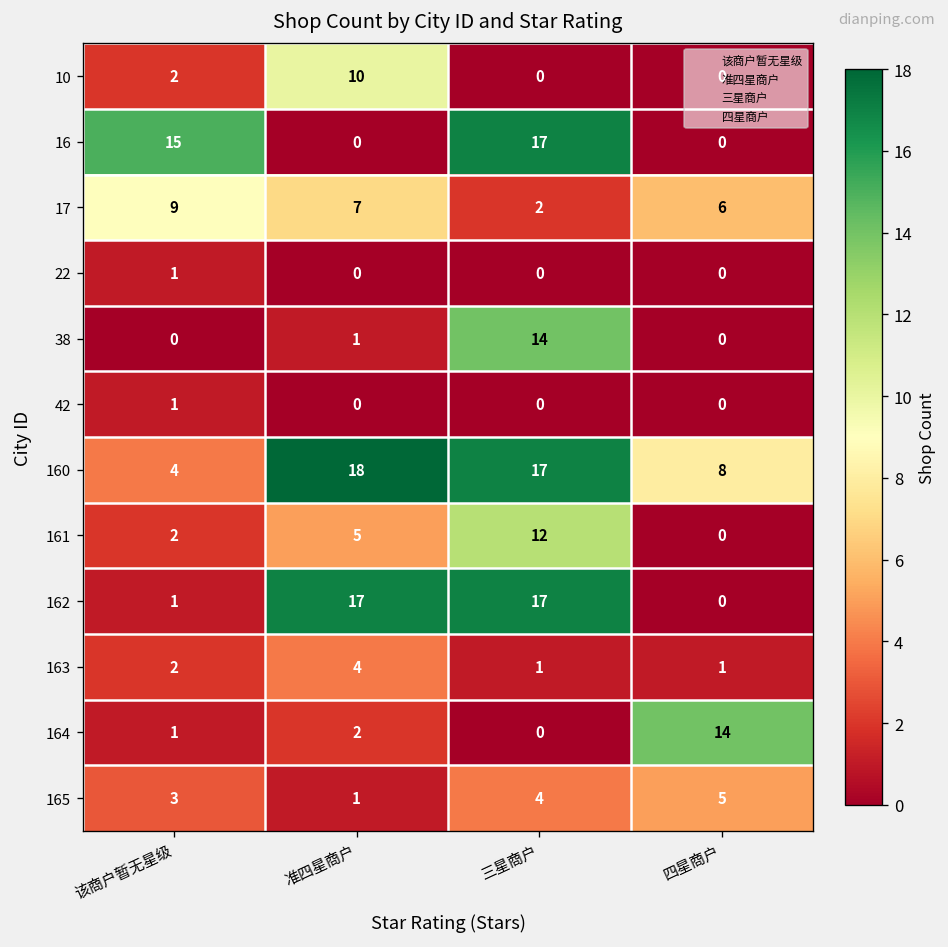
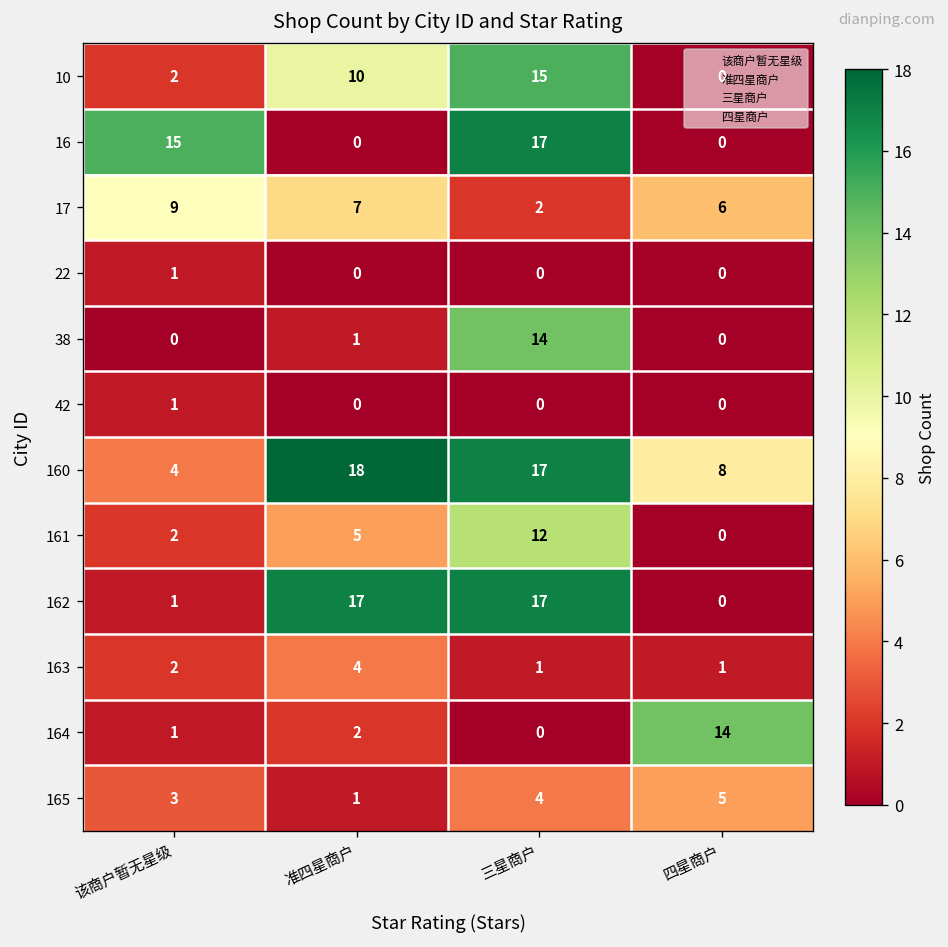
  {
    "10": {
      "该商户暂无星级": 2,
      "准四星商户": 10,
-     "三星商户": 0
+     "三星商户": 15
    },
    "16": {
      "该商户暂无星级": 15,
      "准四星商户": 0,
      "三星商户": 17,
      "四星商户": 0
    },
    "17": {
      "该商户暂无星级": 9,
      "准四星商户": 7,
      "三星商户": 2,
      "四星商户": 6
    },
    "22": {
      "该商户暂无星级": 1,
      "准四星商户": 0,
      "三星商户": 0,
      "四星商户": 0
    },
    "38": {
      "该商户暂无星级": 0,
      "准四星商户": 1,
      "三星商户": 14,
      "四星商户": 0
    },
    "42": {
      "该商户暂无星级": 1,
      "准四星商户": 0,
      "三星商户": 0,
      "四星商户": 0
    },
    "160": {
      "该商户暂无星级": 4,
      "准四星商户": 18,
      "三星商户": 17,
      "四星商户": 8
    },
    "161": {
      "该商户暂无星级": 2,
      "准四星商户": 5,
      "三星商户": 12,
      "四星商户": 0
    },
    "162": {
      "该商户暂无星级": 1,
      "准四星商户": 17,
      "三星商户": 17,
      "四星商户": 0
    },
    "163": {
      "该商户暂无星级": 2,
      "准四星商户": 4,
      "三星商户": 1,
      "四星商户": 1
    },
    "164": {
      "该商户暂无星级": 1,
      "准四星商户": 2,
      "三星商户": 0,
      "四星商户": 14
    },
    "165": {
      "该商户暂无星级": 3,
      "准四星商户": 1,
      "三星商户": 4,
      "四星商户": 5
    }
  }
